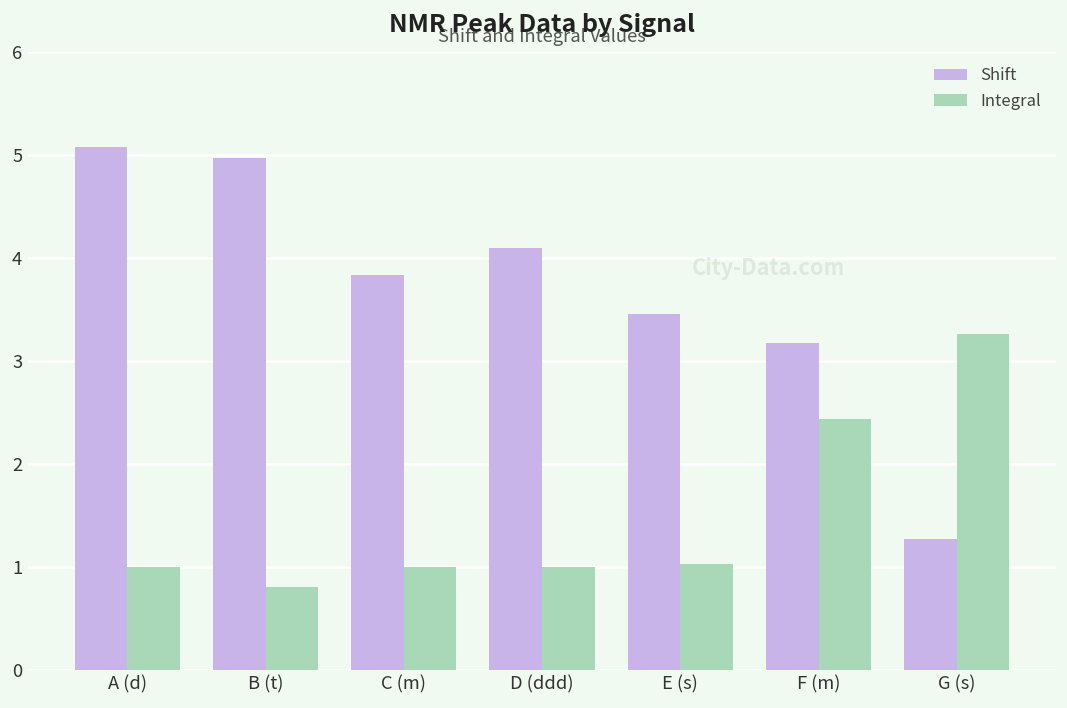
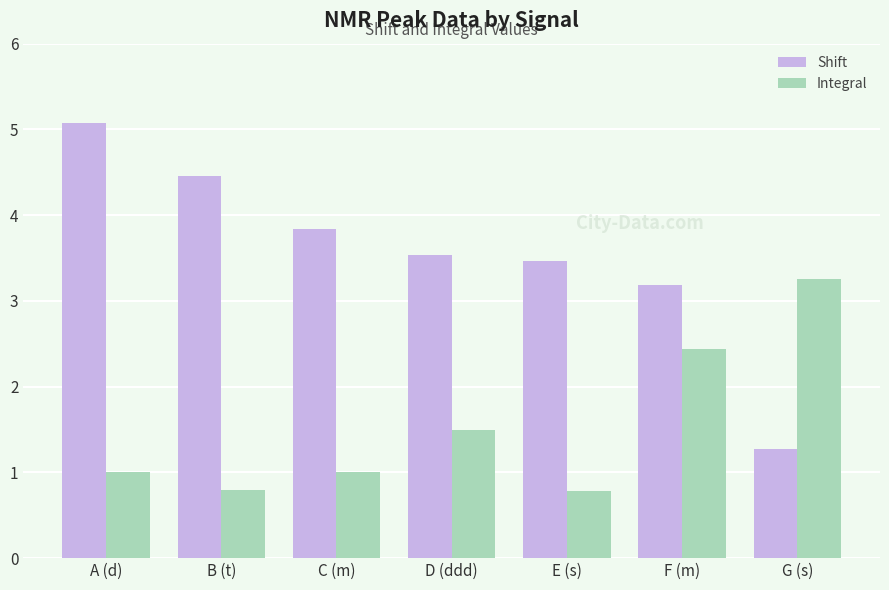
  {
    "Shift": {
      "A (d)": 5.1,
-     "B (t)": 5.0,
+     "B (t)": 4.5,
      "C (m)": 3.8,
-     "D (ddd)": 4.1,
+     "D (ddd)": 3.5,
      "E (s)": 3.5,
      "F (m)": 3.2,
      "G (s)": 1.3
    },
    "Integral": {
      "A (d)": 1.0,
      "B (t)": 0.8,
      "C (m)": 1.0,
-     "D (ddd)": 1.0,
-     "E (s)": 1.0,
+     "D (ddd)": 1.5,
+     "E (s)": 0.8,
      "F (m)": 2.4,
      "G (s)": 3.3
    }
  }
